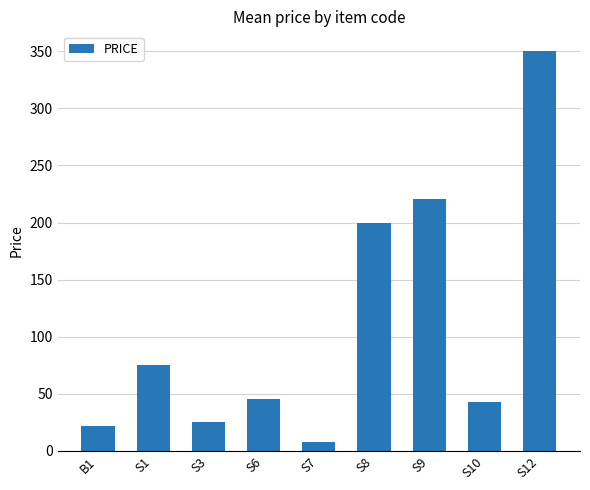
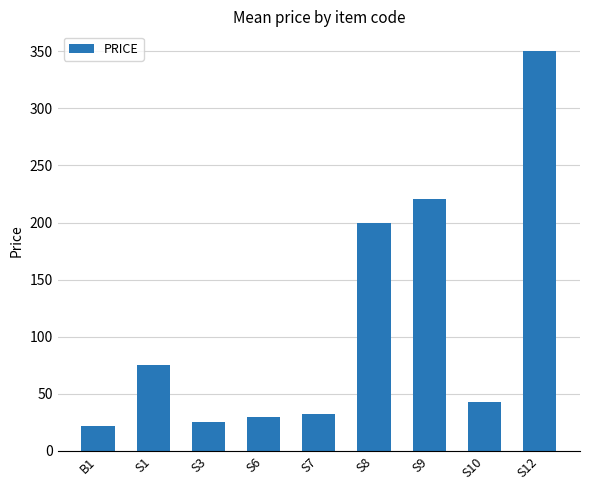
  {
    "B1": 22,
    "S1": 75,
    "S3": 25,
-   "S6": 45,
-   "S7": 8,
+   "S6": 30,
+   "S7": 32,
    "S8": 200,
    "S9": 221,
    "S10": 43,
    "S12": 350
  }
